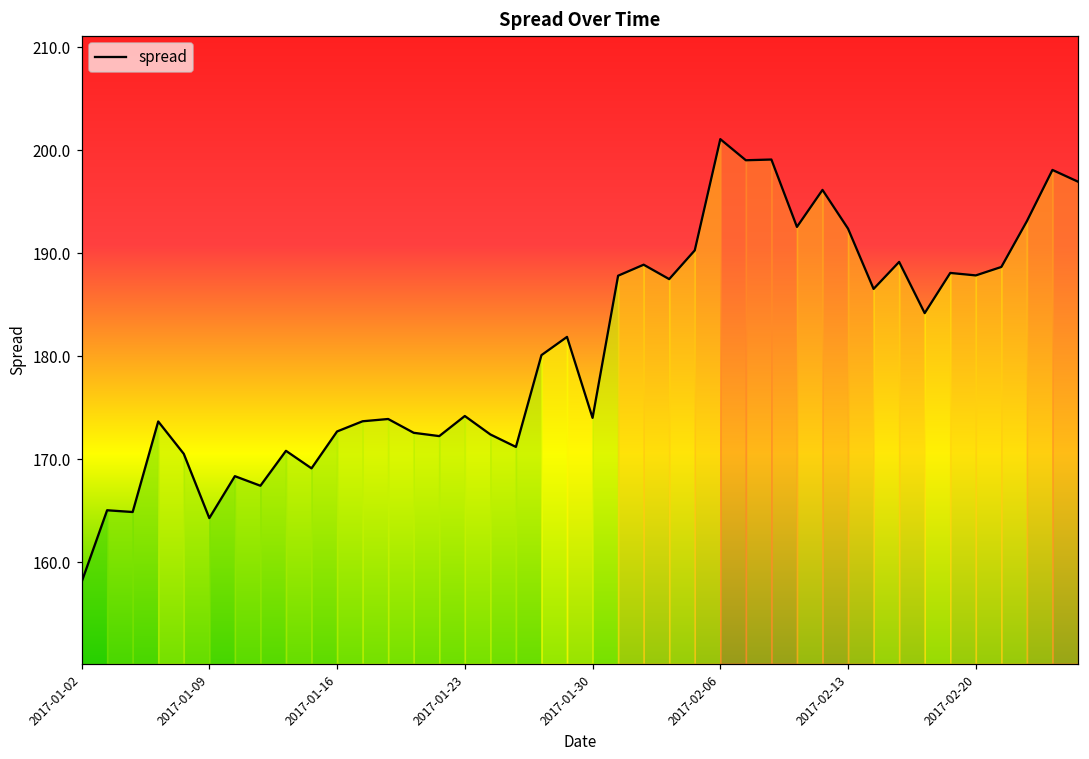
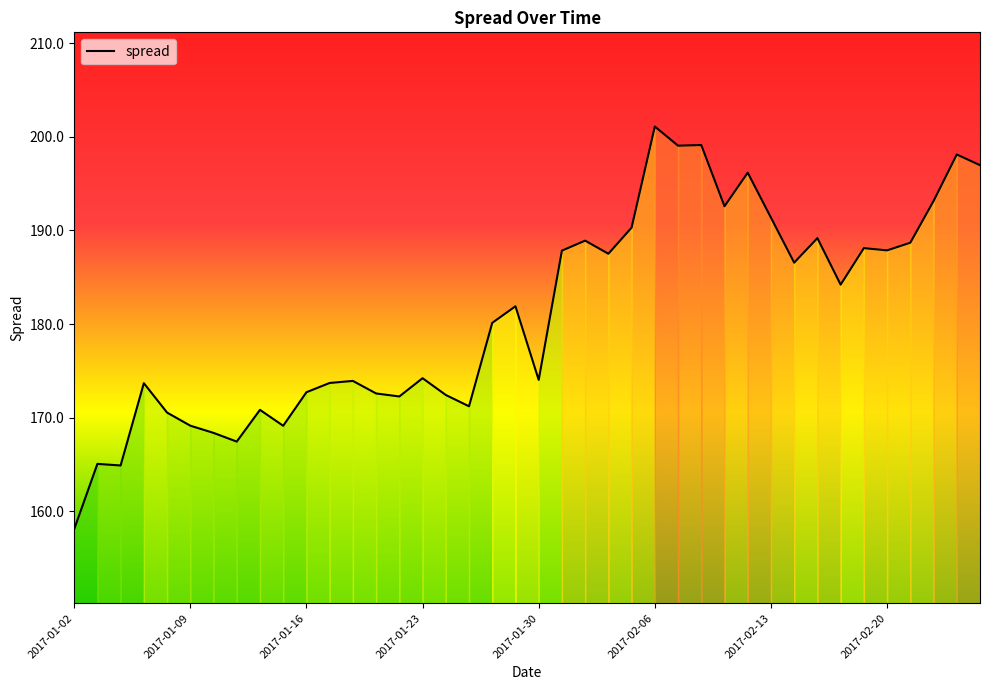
  {
    "spread": {
-     "2017-01-09": 164,
-     "2017-02-13": 192
+     "2017-01-09": 169,
+     "2017-02-13": 191
    }
  }
